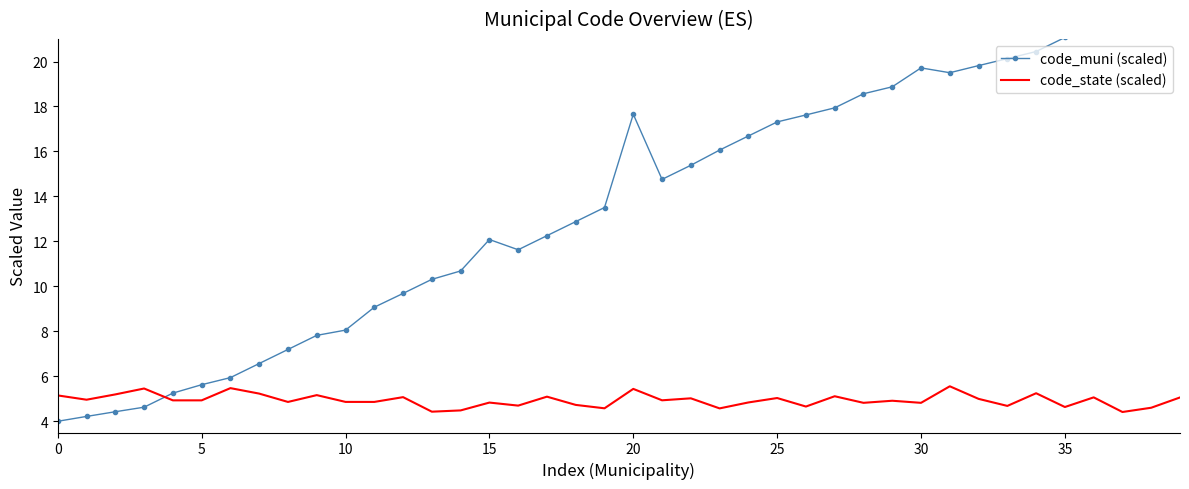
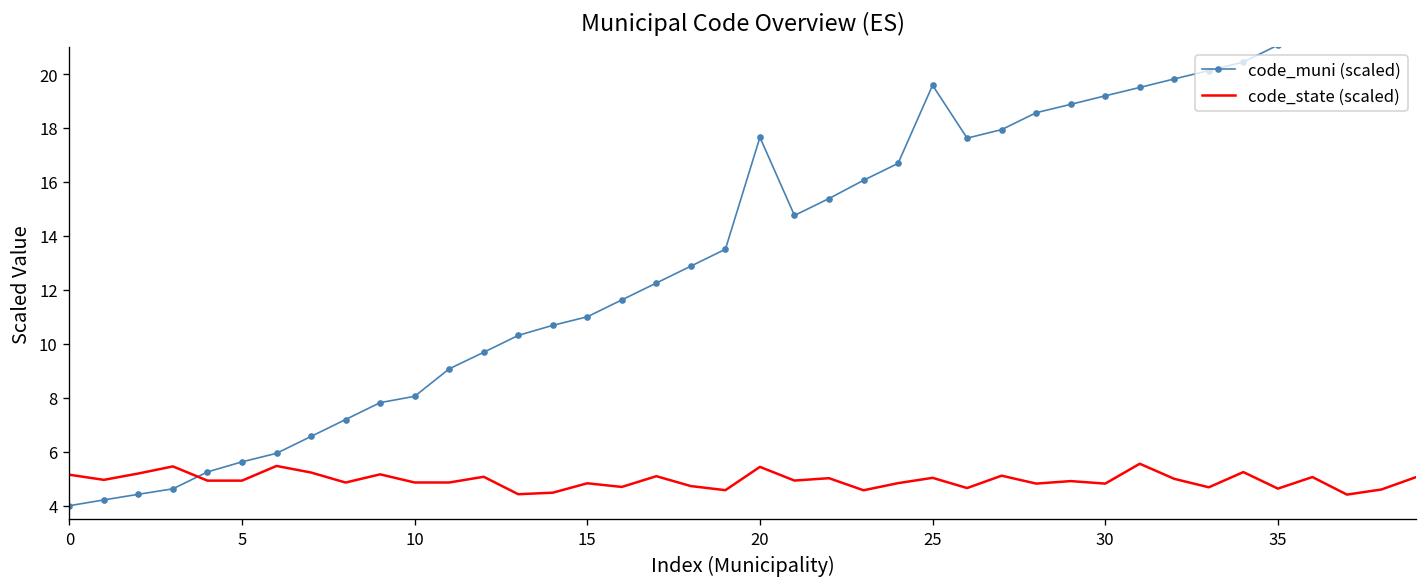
  {
    "code_muni (scaled)": {
      "0": 4.0,
      "5": 5.6,
      "10": 8.1,
-     "15": 12.1,
+     "15": 11.0,
      "20": 17.7,
-     "25": 17.3,
-     "30": 19.7,
+     "25": 19.6,
+     "30": 19.2,
      "35": 21.1
    },
    "code_state (scaled)": {
      "0": 5.1,
      "5": 4.9,
      "10": 4.9,
      "15": 4.8,
      "20": 5.4,
      "25": 5.0,
      "30": 4.8,
      "35": 4.6
    }
  }
